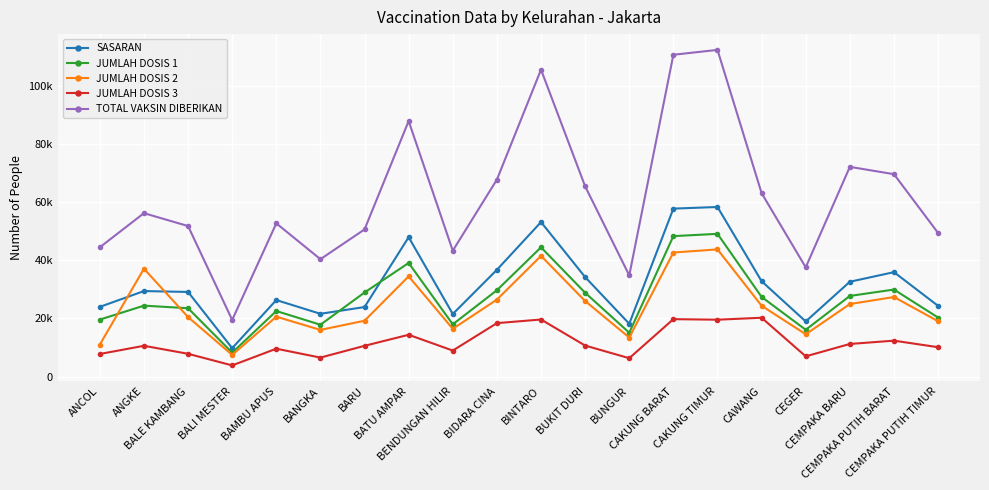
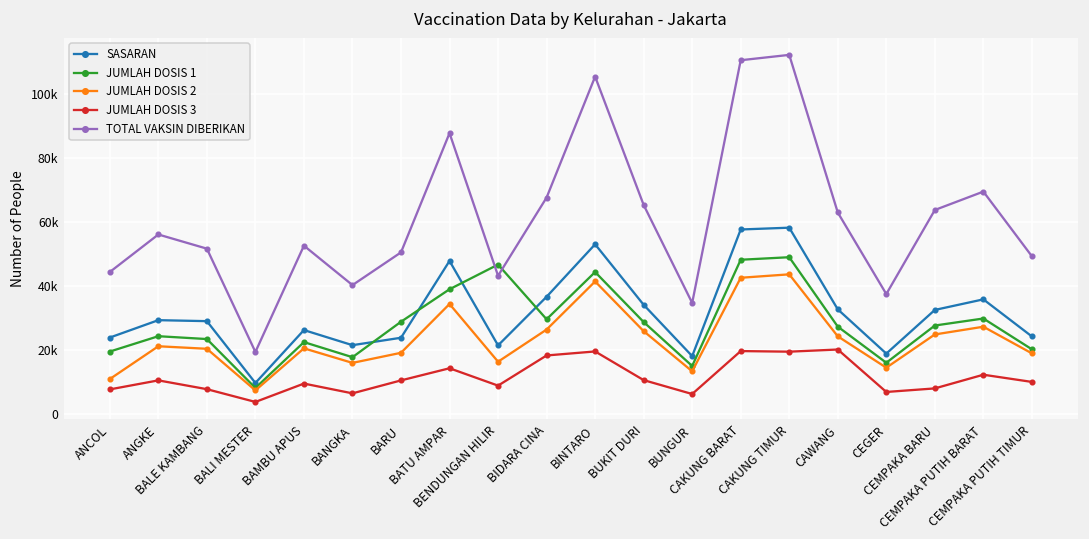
  {
    "SASARAN": {
      "ANCOL": 24000,
      "ANGKE": 29000,
      "BALE KAMBANG": 29000,
      "BALI MESTER": 10000,
      "BAMBU APUS": 26000,
      "BANGKA": 22000,
      "BARU": 24000,
      "BATU AMPAR": 48000,
      "BENDUNGAN HILIR": 21000,
      "BIDARA CINA": 37000,
      "BINTARO": 53000,
      "BUKIT DURI": 34000,
      "BUNGUR": 18000,
      "CAKUNG BARAT": 58000,
      "CAKUNG TIMUR": 58000,
      "CAWANG": 33000,
      "CEGER": 19000,
      "CEMPAKA BARU": 33000,
      "CEMPAKA PUTIH BARAT": 36000,
      "CEMPAKA PUTIH TIMUR": 24000
    },
    "JUMLAH DOSIS 1": {
      "ANCOL": 20000,
      "ANGKE": 24000,
      "BALE KAMBANG": 23000,
      "BAMBU APUS": 23000,
      "BANGKA": 18000,
      "BARU": 29000,
      "BATU AMPAR": 39000,
-     "BENDUNGAN HILIR": 18000,
+     "BENDUNGAN HILIR": 47000,
      "BIDARA CINA": 30000,
      "BINTARO": 44000,
      "BUKIT DURI": 29000,
      "BUNGUR": 15000,
      "CAKUNG BARAT": 48000,
      "CAKUNG TIMUR": 49000,
      "CAWANG": 27000,
      "CEGER": 16000,
      "CEMPAKA BARU": 28000,
      "CEMPAKA PUTIH BARAT": 30000,
      "CEMPAKA PUTIH TIMUR": 20000
    },
    "JUMLAH DOSIS 2": {
      "ANCOL": 11000,
-     "ANGKE": 37000,
+     "ANGKE": 21000,
      "BALE KAMBANG": 20000,
      "BAMBU APUS": 21000,
      "BANGKA": 16000,
      "BARU": 19000,
      "BATU AMPAR": 34000,
      "BENDUNGAN HILIR": 16000,
      "BIDARA CINA": 26000,
      "BINTARO": 41000,
      "BUKIT DURI": 26000,
      "BUNGUR": 13000,
      "CAKUNG BARAT": 43000,
      "CAKUNG TIMUR": 44000,
      "CAWANG": 24000,
      "CEGER": 15000,
      "CEMPAKA BARU": 25000,
      "CEMPAKA PUTIH BARAT": 27000,
      "CEMPAKA PUTIH TIMUR": 19000
    },
    "JUMLAH DOSIS 3": {
      "ANCOL": 8000,
      "ANGKE": 11000,
      "BALE KAMBANG": 8000,
      "BALI MESTER": 4000,
      "BAMBU APUS": 10000,
      "BANGKA": 7000,
      "BARU": 11000,
      "BATU AMPAR": 14000,
      "BENDUNGAN HILIR": 9000,
      "BIDARA CINA": 18000,
      "BINTARO": 20000,
      "BUKIT DURI": 11000,
      "BUNGUR": 6000,
      "CAKUNG BARAT": 20000,
      "CAKUNG TIMUR": 20000,
      "CAWANG": 20000,
      "CEGER": 7000,
-     "CEMPAKA BARU": 11000,
+     "CEMPAKA BARU": 8000,
      "CEMPAKA PUTIH BARAT": 12000,
      "CEMPAKA PUTIH TIMUR": 10000
    },
    "TOTAL VAKSIN DIBERIKAN": {
      "ANCOL": 44000,
      "ANGKE": 56000,
      "BALE KAMBANG": 52000,
      "BALI MESTER": 19000,
      "BAMBU APUS": 53000,
      "BANGKA": 40000,
      "BARU": 51000,
      "BATU AMPAR": 88000,
      "BENDUNGAN HILIR": 43000,
      "BIDARA CINA": 68000,
      "BINTARO": 106000,
      "BUKIT DURI": 65000,
      "BUNGUR": 35000,
      "CAKUNG BARAT": 111000,
      "CAKUNG TIMUR": 112000,
      "CAWANG": 63000,
      "CEGER": 38000,
-     "CEMPAKA BARU": 72000,
+     "CEMPAKA BARU": 64000,
      "CEMPAKA PUTIH BARAT": 70000,
      "CEMPAKA PUTIH TIMUR": 49000
    }
  }
